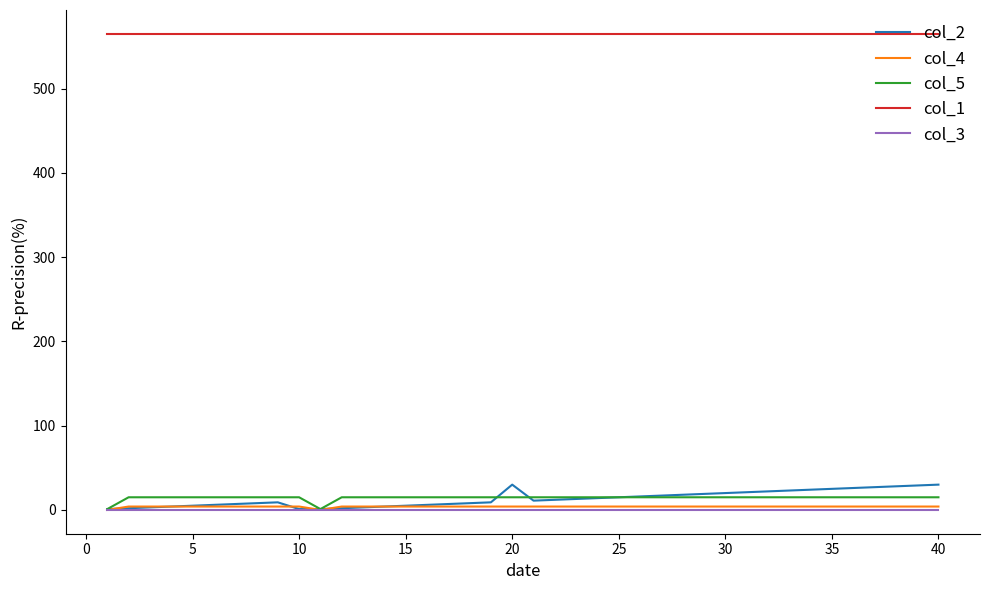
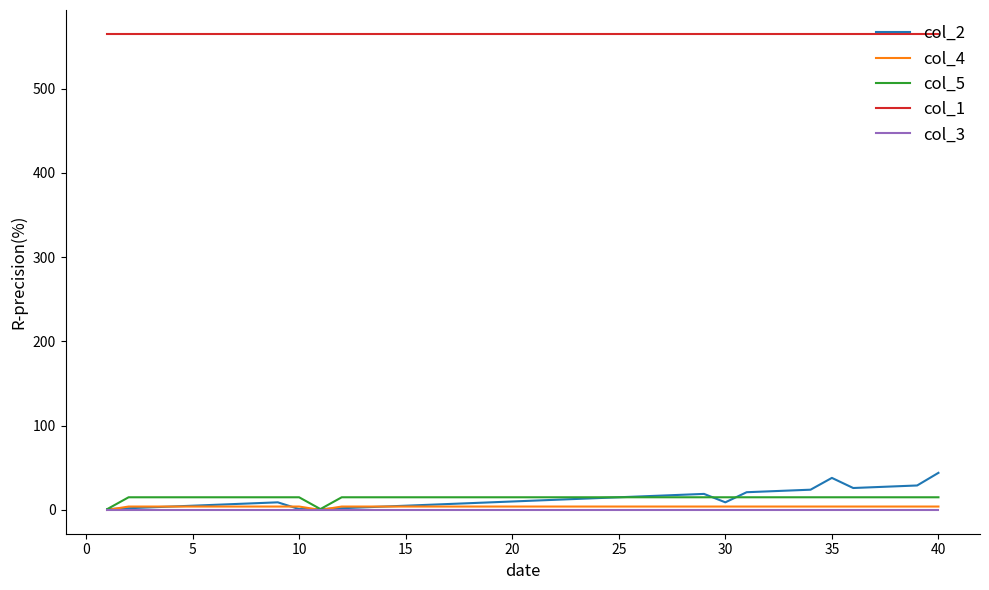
  {
    "col_2": {
-     "20": 30,
-     "30": 20,
-     "35": 30,
-     "40": 30
+     "20": 10,
+     "30": 10,
+     "35": 40,
+     "40": 40
    },
    "col_4": {
      "10": 0,
      "20": 0,
      "25": 0,
      "30": 0,
      "35": 0,
      "40": 0
    },
    "col_5": {
      "5": 20,
      "10": 20,
      "15": 20,
      "20": 20,
      "30": 20,
      "35": 20,
      "40": 20
    },
    "col_1": {
      "5": 570,
      "10": 570,
      "15": 570,
      "20": 570,
      "25": 570,
      "30": 570,
      "35": 570,
      "40": 570
    },
    "col_3": {
      "5": 0,
      "15": 0,
      "20": 0,
      "25": 0,
      "30": 0,
      "35": 0,
      "40": 0
    }
  }
